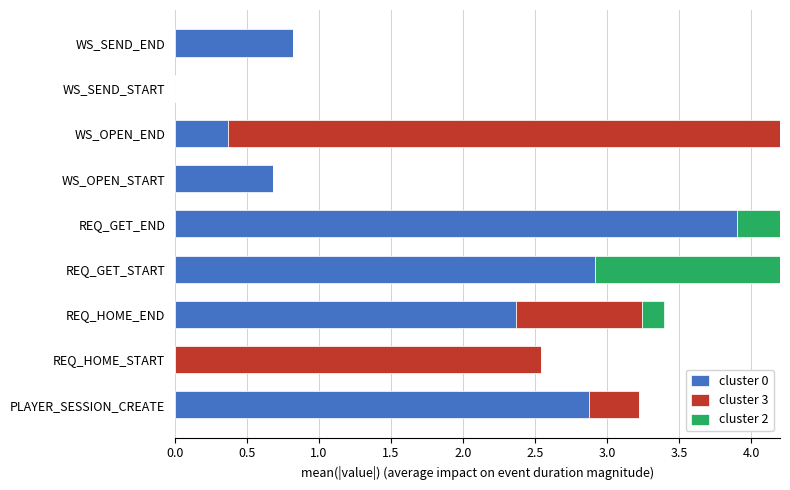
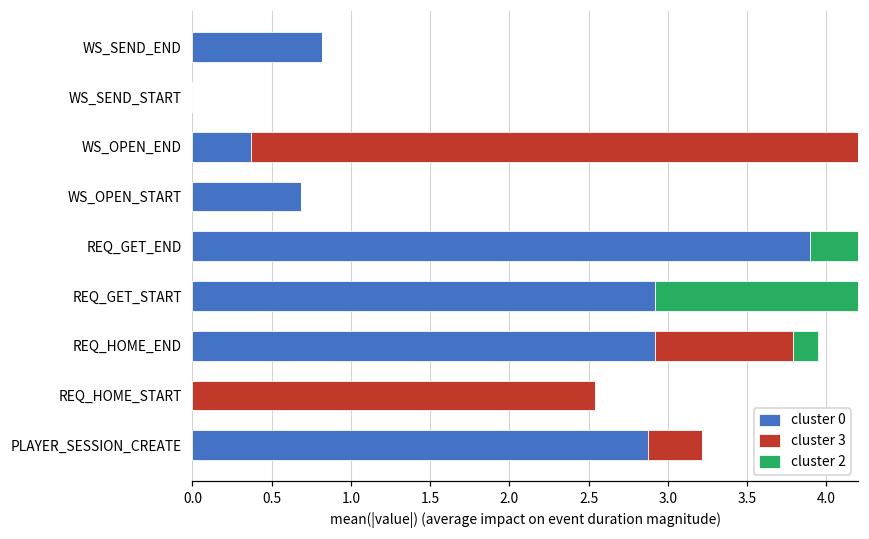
  {
    "cluster 0": {
      "WS_SEND_END": 0.82,
      "WS_SEND_START": 0.00,
      "WS_OPEN_END": 0.37,
      "WS_OPEN_START": 0.68,
      "REQ_GET_END": 3.90,
      "REQ_GET_START": 2.92,
-     "REQ_HOME_END": 2.37,
+     "REQ_HOME_END": 2.92,
      "REQ_HOME_START": 0.00,
      "PLAYER_SESSION_CREATE": 2.88
    },
    "cluster 3": {
      "WS_SEND_END": 0.00,
      "WS_SEND_START": 0.00,
      "WS_OPEN_END": 3.84,
      "WS_OPEN_START": 0.00,
      "REQ_GET_END": 0.00,
      "REQ_GET_START": 0.00,
      "REQ_HOME_END": 0.87,
      "REQ_HOME_START": 2.54,
      "PLAYER_SESSION_CREATE": 0.34
    },
    "cluster 2": {
      "WS_SEND_END": 0.00,
      "WS_SEND_START": 0.00,
      "WS_OPEN_END": 0.00,
      "WS_OPEN_START": 0.00,
      "REQ_HOME_END": 0.16,
      "REQ_HOME_START": 0.00,
      "PLAYER_SESSION_CREATE": 0.00
    }
  }
